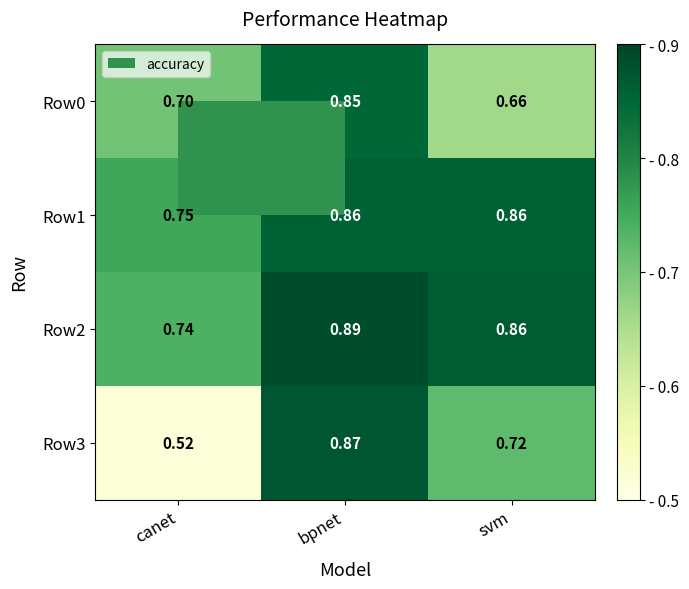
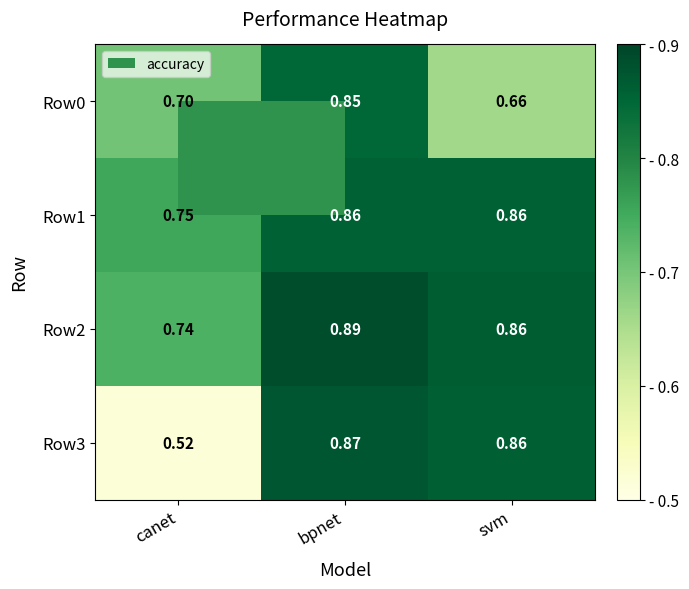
  {
    "Row0": {
      "svm": 0.66
    },
    "Row1": {
      "svm": 0.86
    },
    "Row2": {
      "canet": 0.74,
      "bpnet": 0.89,
      "svm": 0.86
    },
    "Row3": {
      "canet": 0.52,
      "bpnet": 0.87,
-     "svm": 0.72
+     "svm": 0.86
    }
  }
